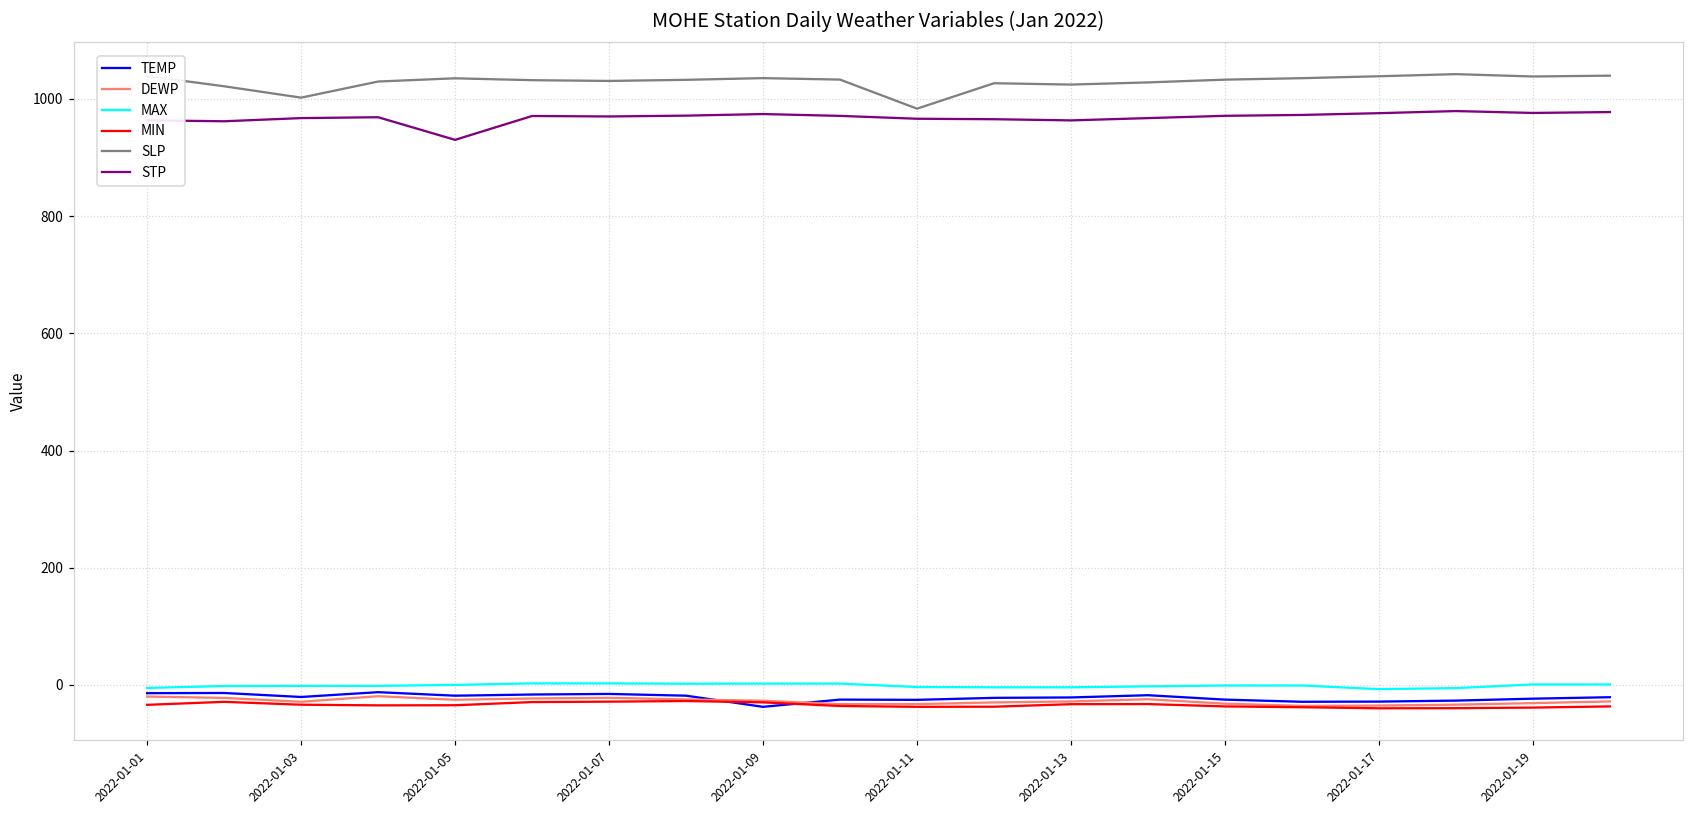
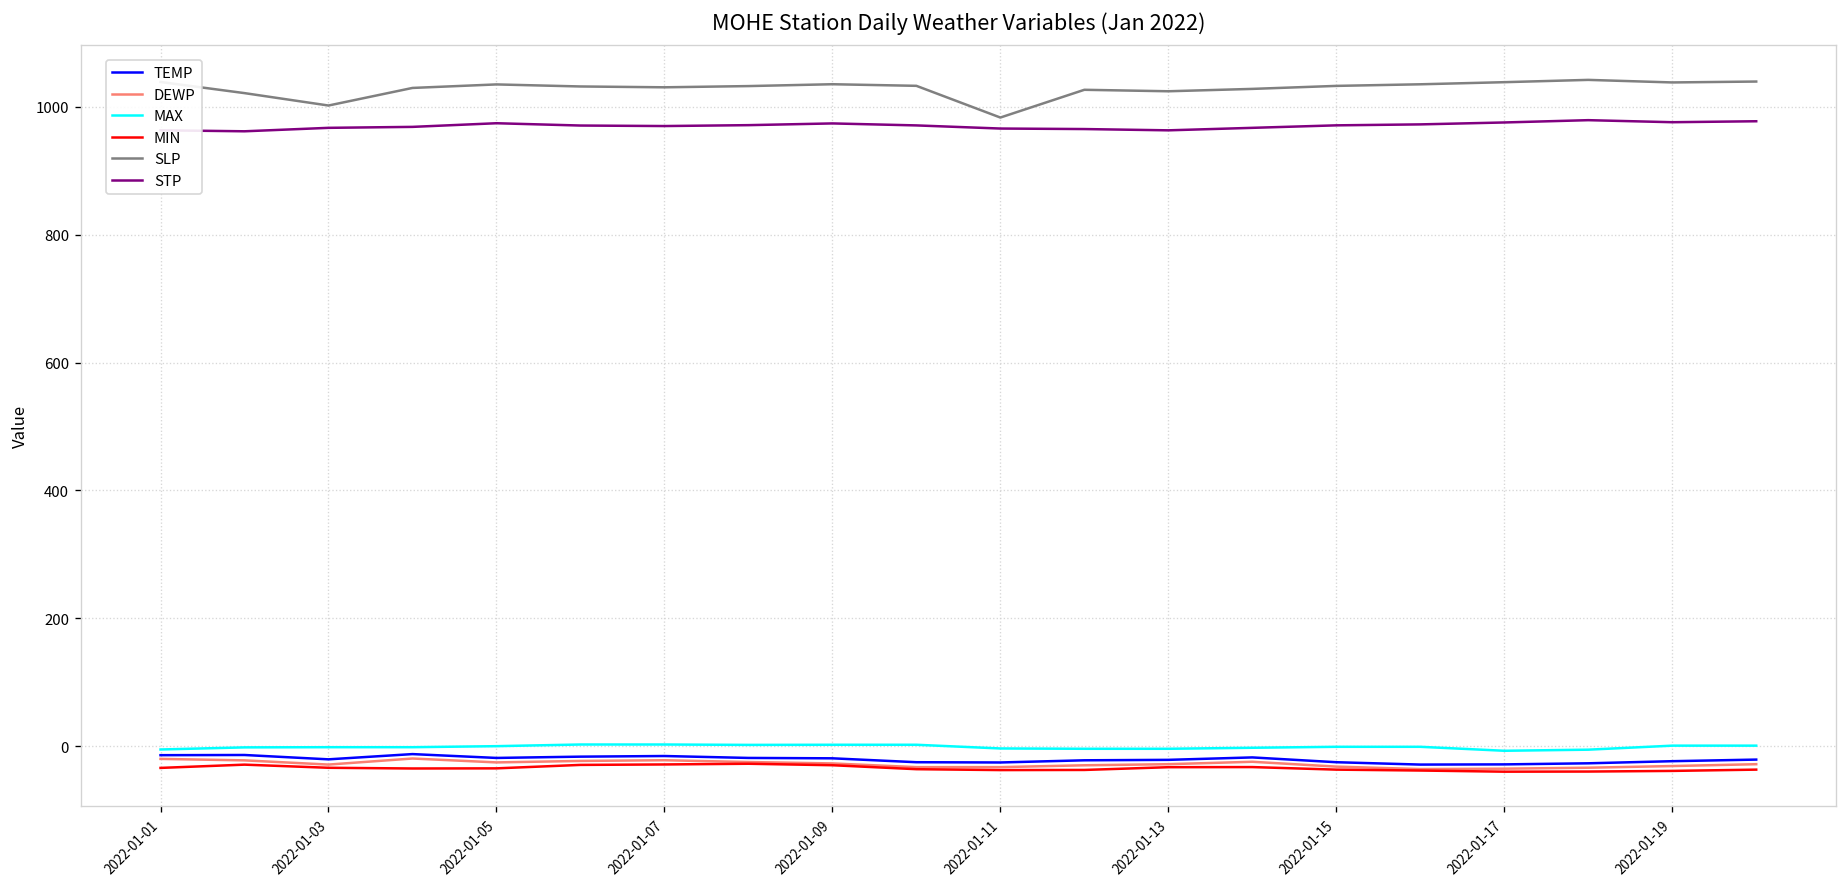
  {
    "TEMP": {
      "2022-01-01": -10,
      "2022-01-03": -20,
      "2022-01-05": -20,
      "2022-01-07": -20,
-     "2022-01-09": -40,
+     "2022-01-09": -20,
      "2022-01-11": -30,
      "2022-01-13": -20,
      "2022-01-15": -30,
      "2022-01-17": -30,
      "2022-01-19": -20
    },
    "DEWP": {
      "2022-01-01": -20,
      "2022-01-03": -30,
      "2022-01-05": -30,
      "2022-01-07": -20,
      "2022-01-19": -30
    },
    "MAX": {
      "2022-01-01": -10,
      "2022-01-03": 0,
      "2022-01-05": 0,
      "2022-01-07": 0,
      "2022-01-09": 0,
      "2022-01-11": 0,
      "2022-01-13": 0,
      "2022-01-15": 0,
      "2022-01-17": -10,
      "2022-01-19": 0
    },
    "MIN": {
      "2022-01-01": -30,
      "2022-01-03": -30,
      "2022-01-05": -30,
      "2022-01-07": -30,
      "2022-01-19": -40
    },
    "SLP": {
      "2022-01-03": 1000,
      "2022-01-05": 1040,
      "2022-01-07": 1030,
      "2022-01-09": 1040,
      "2022-01-11": 980,
      "2022-01-13": 1020,
      "2022-01-15": 1030,
      "2022-01-17": 1040,
      "2022-01-19": 1040
    },
    "STP": {
      "2022-01-03": 970,
-     "2022-01-05": 930,
+     "2022-01-05": 970,
      "2022-01-07": 970,
      "2022-01-09": 970,
      "2022-01-11": 970,
      "2022-01-13": 960,
      "2022-01-15": 970,
      "2022-01-17": 980,
      "2022-01-19": 980
    }
  }
